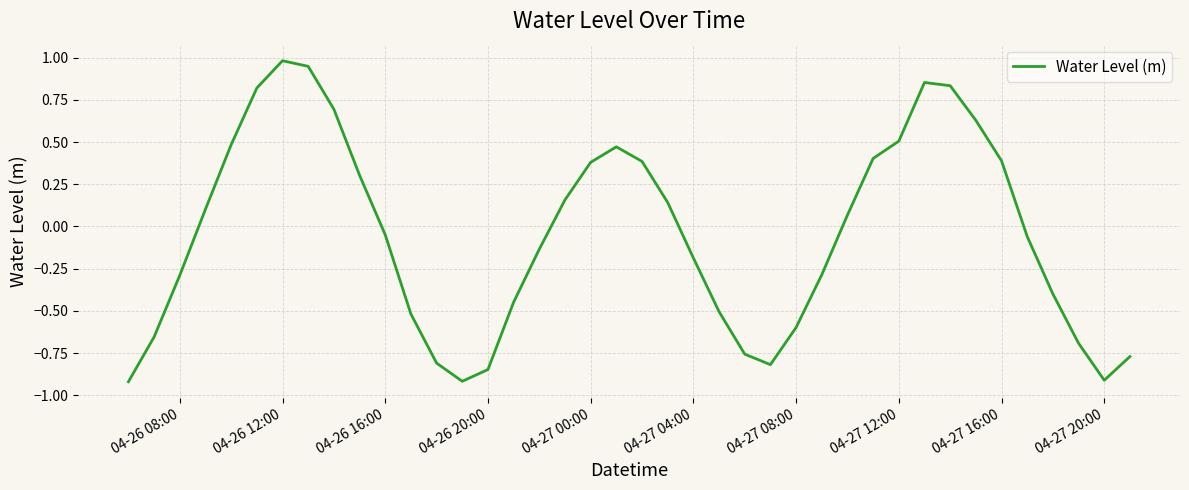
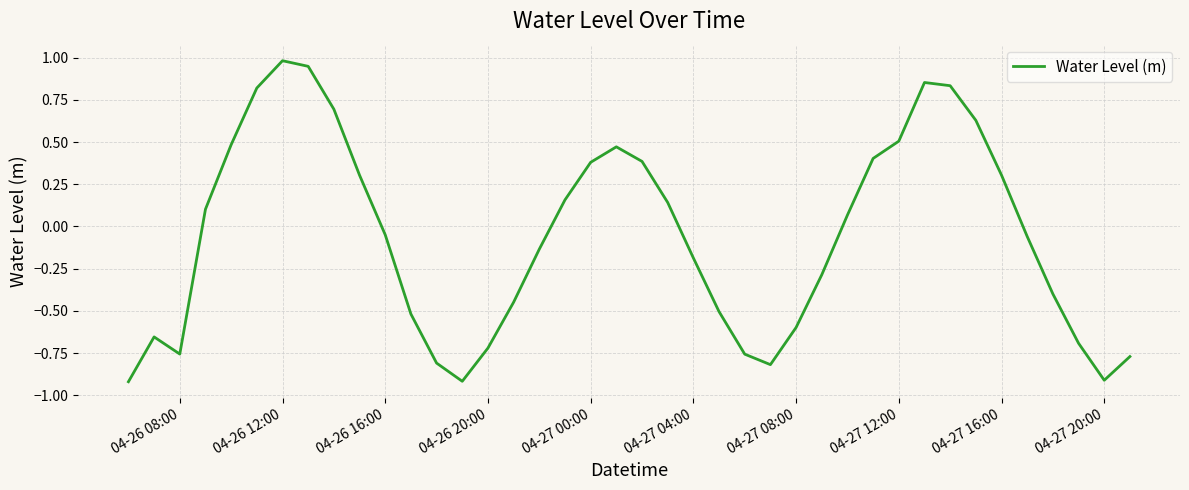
  {
-   "04-26 08:00": -0.29,
+   "04-26 08:00": -0.76,
    "04-26 12:00": 0.98,
    "04-26 16:00": -0.05,
-   "04-26 20:00": -0.85,
+   "04-26 20:00": -0.72,
    "04-27 00:00": 0.38,
    "04-27 04:00": -0.19,
    "04-27 08:00": -0.60,
    "04-27 12:00": 0.51,
-   "04-27 16:00": 0.39,
+   "04-27 16:00": 0.30,
    "04-27 20:00": -0.91
  }
